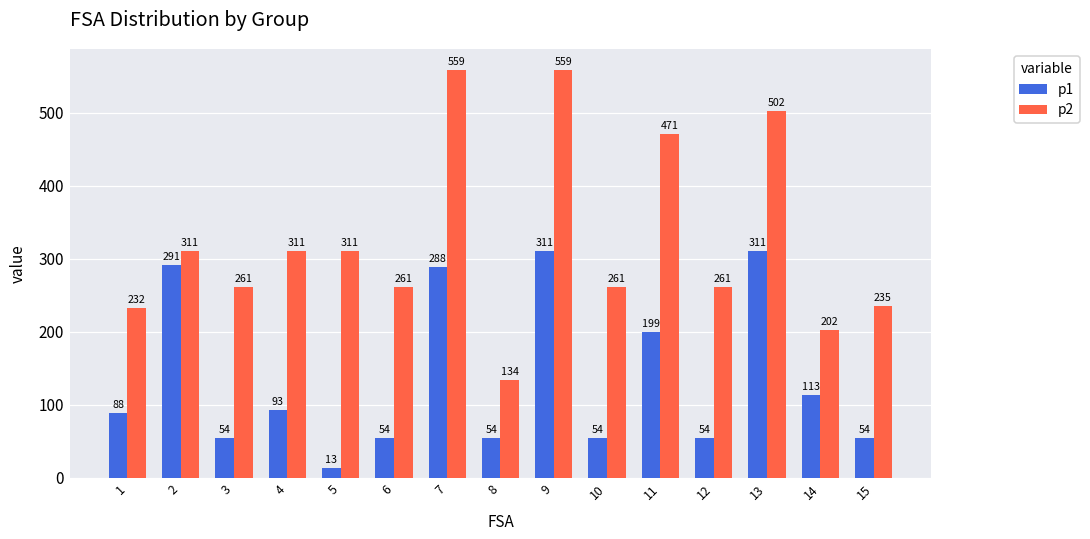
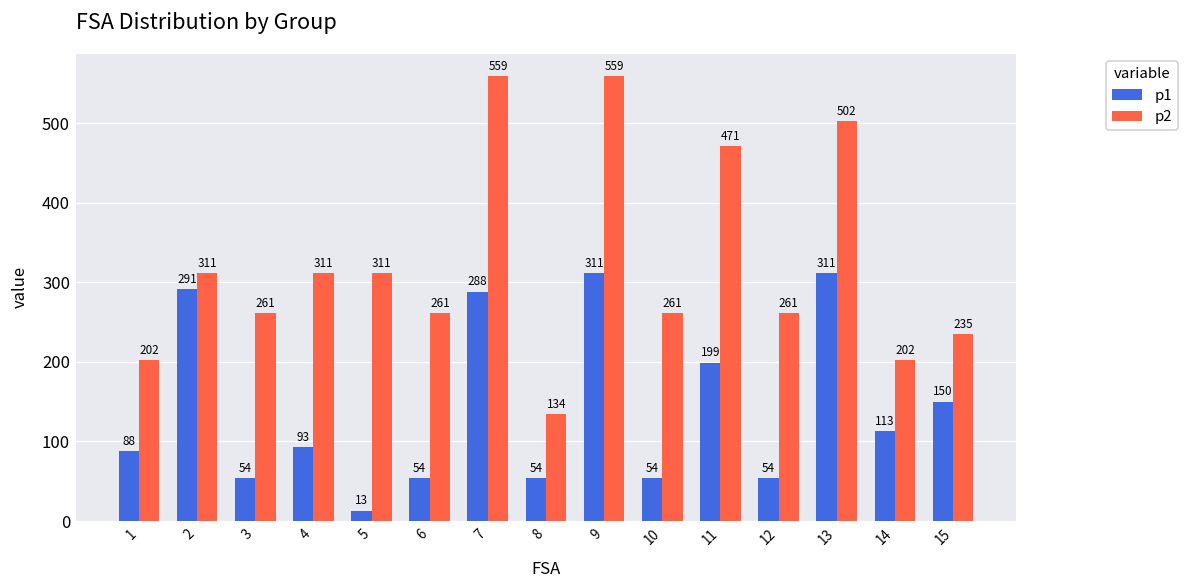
  {
    "p1": {
      "1": 88,
      "2": 291,
      "3": 54,
      "4": 93,
      "5": 13,
      "6": 54,
      "7": 288,
      "8": 54,
      "9": 311,
      "10": 54,
      "11": 199,
      "12": 54,
      "13": 311,
      "14": 113,
-     "15": 54
+     "15": 150
    },
    "p2": {
-     "1": 232,
+     "1": 202,
      "2": 311,
      "3": 261,
      "4": 311,
      "5": 311,
      "6": 261,
      "7": 559,
      "8": 134,
      "9": 559,
      "10": 261,
      "11": 471,
      "12": 261,
      "13": 502,
      "14": 202,
      "15": 235
    }
  }
